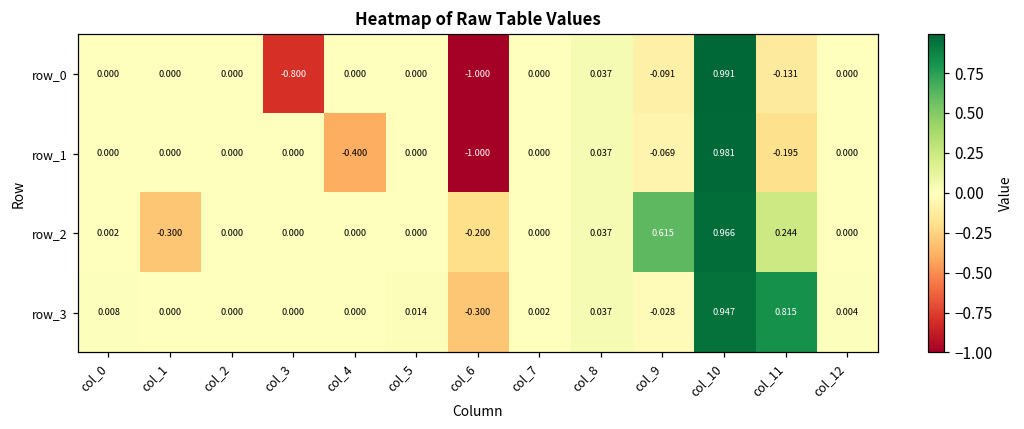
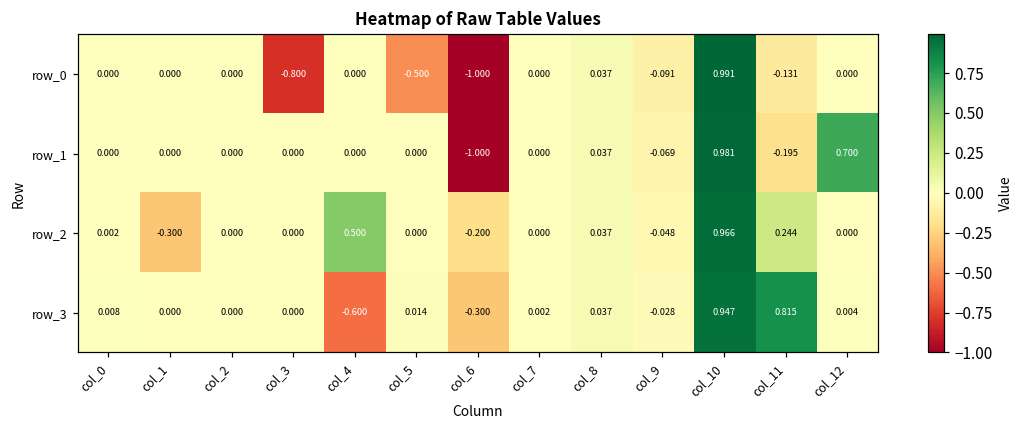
  {
    "row_0": {
      "col_0": 0.000,
      "col_1": 0.000,
      "col_2": 0.000,
      "col_3": -0.800,
      "col_4": 0.000,
-     "col_5": 0.000,
+     "col_5": -0.500,
      "col_6": -1.000,
      "col_7": 0.000,
      "col_8": 0.037,
      "col_9": -0.091,
      "col_10": 0.991,
      "col_11": -0.131,
      "col_12": 0.000
    },
    "row_1": {
      "col_0": 0.000,
      "col_1": 0.000,
      "col_2": 0.000,
      "col_3": 0.000,
-     "col_4": -0.400,
+     "col_4": 0.000,
      "col_5": 0.000,
      "col_6": -1.000,
      "col_7": 0.000,
      "col_8": 0.037,
      "col_9": -0.069,
      "col_10": 0.981,
      "col_11": -0.195,
-     "col_12": 0.000
+     "col_12": 0.700
    },
    "row_2": {
      "col_0": 0.002,
      "col_1": -0.300,
      "col_2": 0.000,
      "col_3": 0.000,
-     "col_4": 0.000,
+     "col_4": 0.500,
      "col_5": 0.000,
      "col_6": -0.200,
      "col_7": 0.000,
      "col_8": 0.037,
-     "col_9": 0.615,
+     "col_9": -0.048,
      "col_10": 0.966,
      "col_11": 0.244,
      "col_12": 0.000
    },
    "row_3": {
      "col_0": 0.008,
      "col_1": 0.000,
      "col_2": 0.000,
      "col_3": 0.000,
-     "col_4": 0.000,
+     "col_4": -0.600,
      "col_5": 0.014,
      "col_6": -0.300,
      "col_7": 0.002,
      "col_8": 0.037,
      "col_9": -0.028,
      "col_10": 0.947,
      "col_11": 0.815,
      "col_12": 0.004
    }
  }
